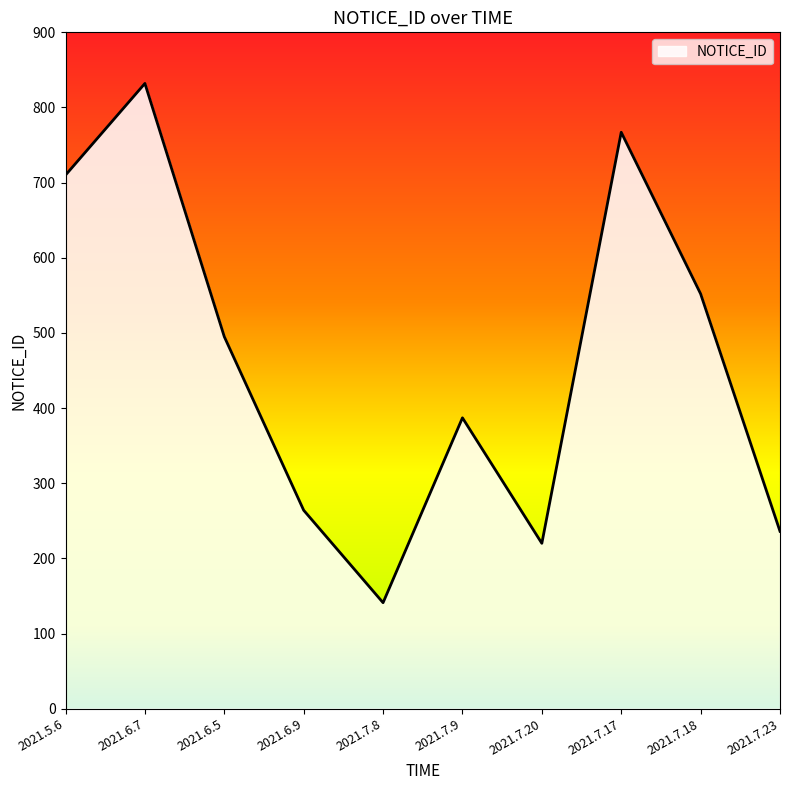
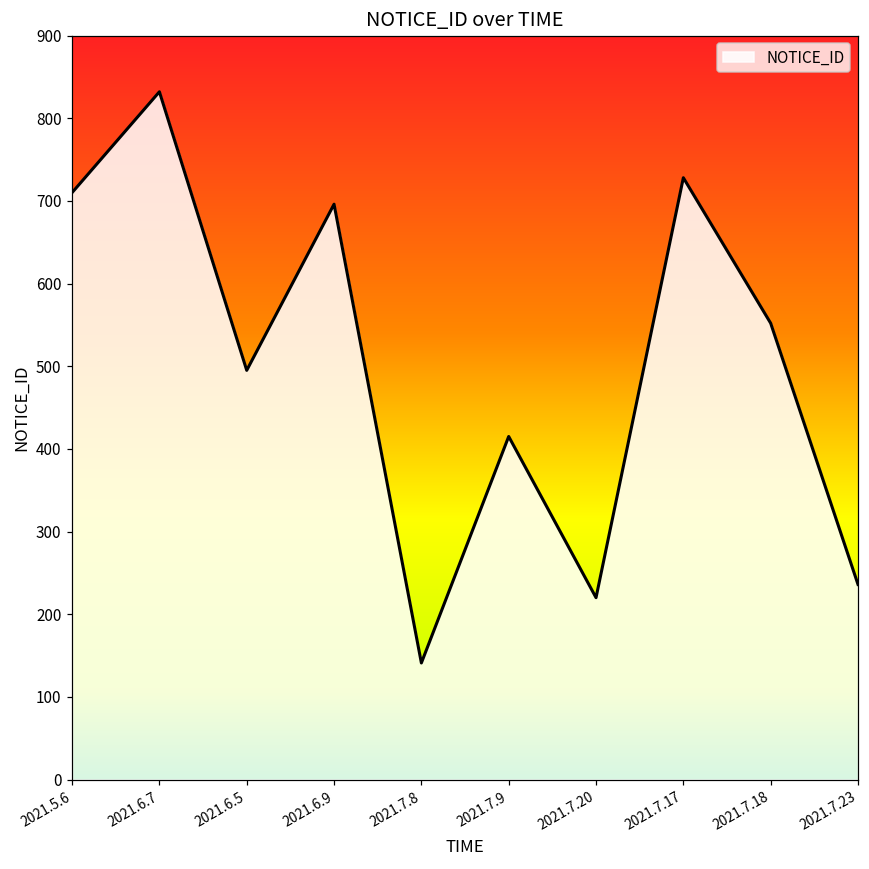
  {
    "2021.5.6": 710,
    "2021.6.7": 830,
    "2021.6.5": 500,
-   "2021.6.9": 260,
+   "2021.6.9": 700,
    "2021.7.8": 140,
-   "2021.7.9": 390,
+   "2021.7.9": 420,
    "2021.7.20": 220,
-   "2021.7.17": 770,
+   "2021.7.17": 730,
    "2021.7.18": 550,
    "2021.7.23": 240
  }
